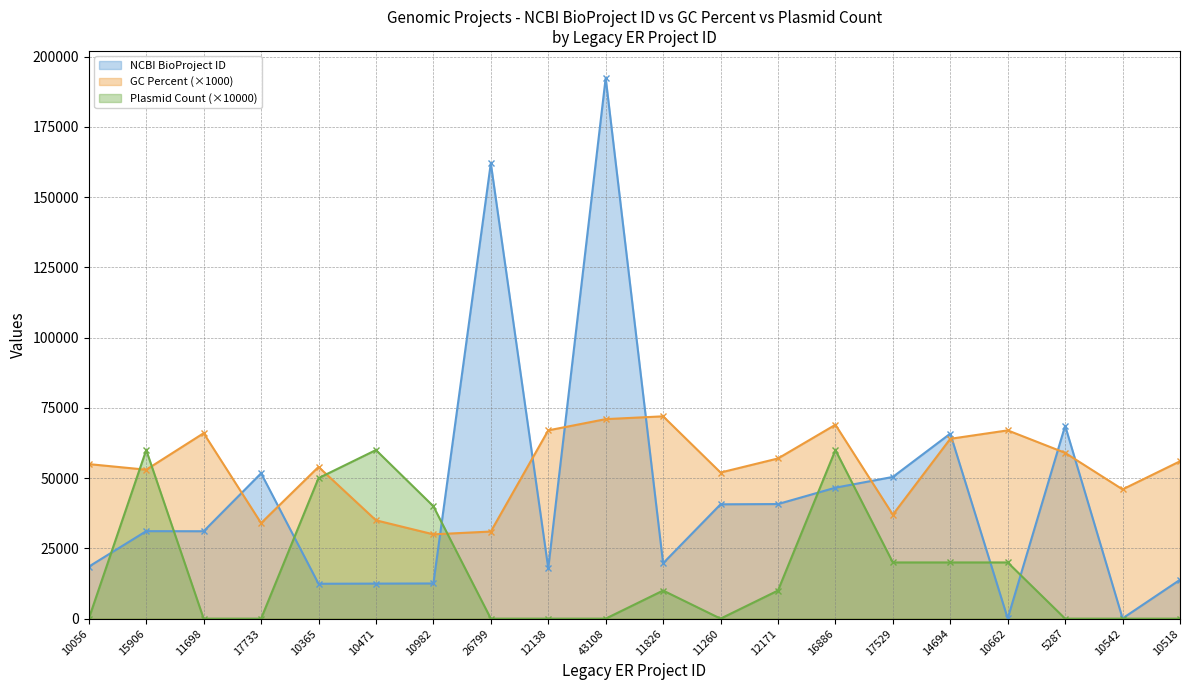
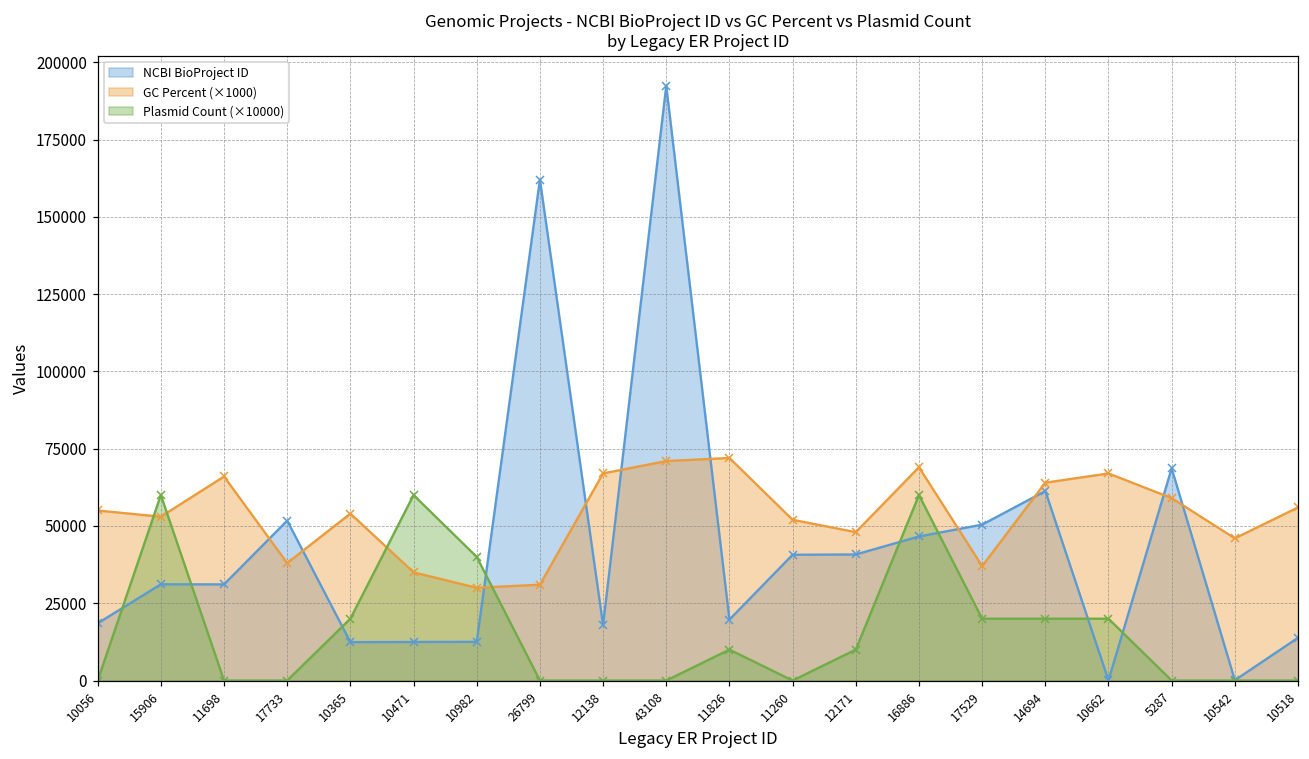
  {
    "NCBI BioProject ID": {
      "10056": 19000,
      "15906": 31000,
      "11698": 31000,
      "17733": 52000,
      "10365": 12000,
      "10471": 12000,
      "10982": 13000,
      "26799": 162000,
      "12138": 18000,
      "43108": 192000,
      "11826": 20000,
      "11260": 41000,
      "12171": 41000,
      "16886": 47000,
      "17529": 50000,
-     "14694": 66000,
+     "14694": 61000,
      "10662": 0,
      "5287": 69000,
      "10518": 14000
    },
    "GC Percent (×1000)": {
      "10056": 55000,
      "15906": 53000,
      "11698": 66000,
-     "17733": 34000,
+     "17733": 38000,
      "10365": 54000,
      "10471": 35000,
      "10982": 30000,
      "26799": 31000,
      "12138": 67000,
      "43108": 71000,
      "11826": 72000,
      "11260": 52000,
-     "12171": 57000,
+     "12171": 48000,
      "16886": 69000,
      "17529": 37000,
      "14694": 64000,
      "10662": 67000,
      "5287": 59000,
      "10542": 46000,
      "10518": 56000
    },
    "Plasmid Count (×10000)": {
      "10056": 0,
      "15906": 60000,
      "11698": 0,
      "17733": 0,
-     "10365": 50000,
+     "10365": 20000,
      "10471": 60000,
      "10982": 40000,
      "26799": 0,
      "12138": 0,
      "43108": 0,
      "11826": 10000,
      "11260": 0,
      "12171": 10000,
      "16886": 60000,
      "17529": 20000,
      "14694": 20000,
      "10662": 20000,
      "5287": 0,
      "10518": 0
    }
  }
